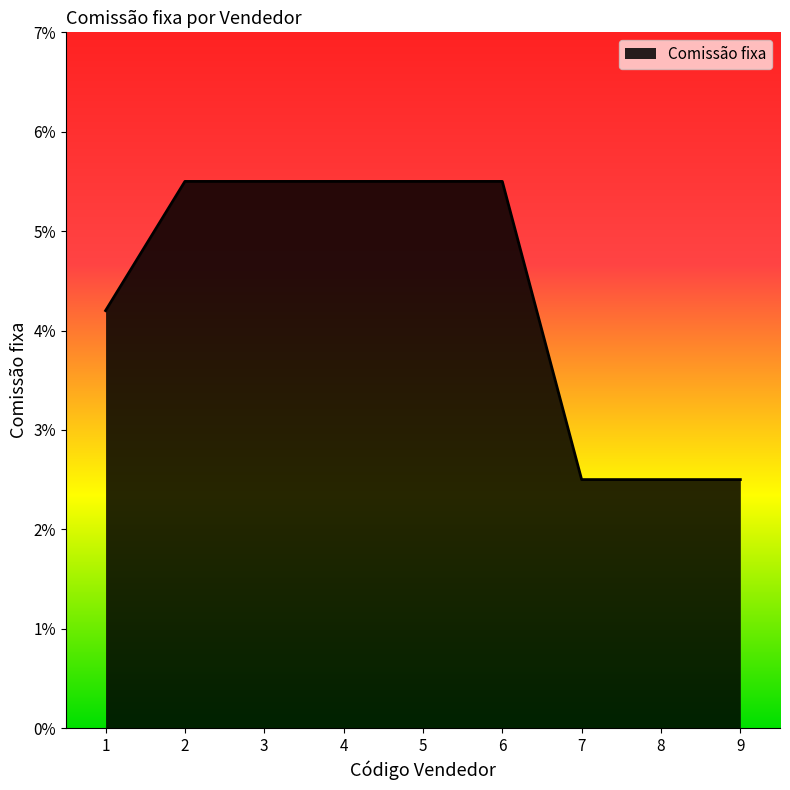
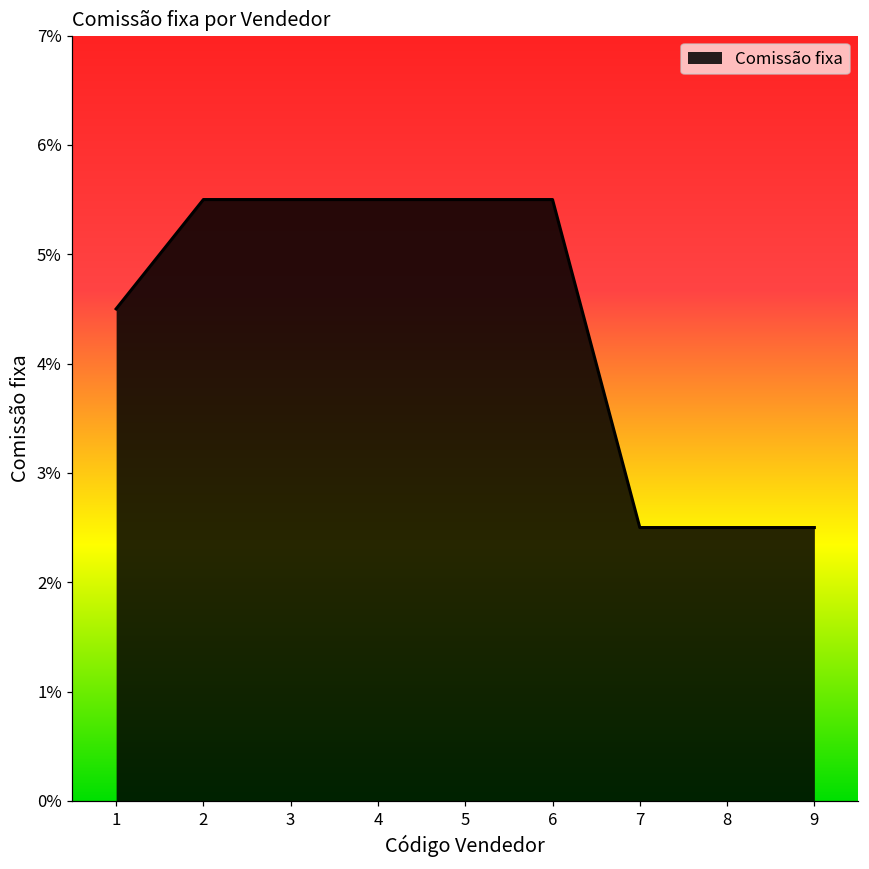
  {
-   "1": "4.2%",
+   "1": "4.5%",
    "2": "5.5%",
    "3": "5.5%",
    "4": "5.5%",
    "5": "5.5%",
    "6": "5.5%",
    "7": "2.5%",
    "8": "2.5%",
    "9": "2.5%"
  }
